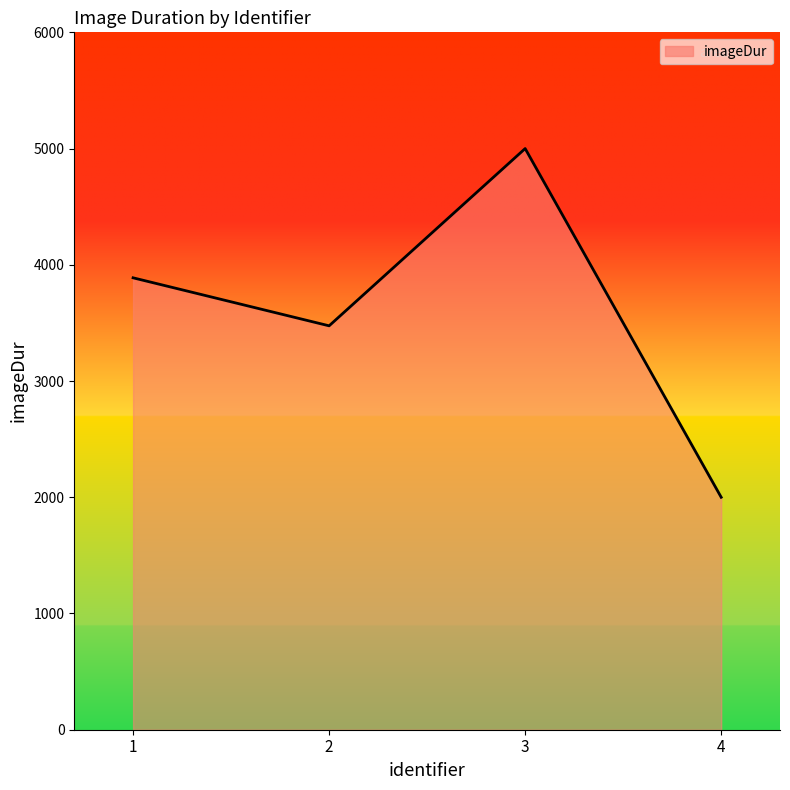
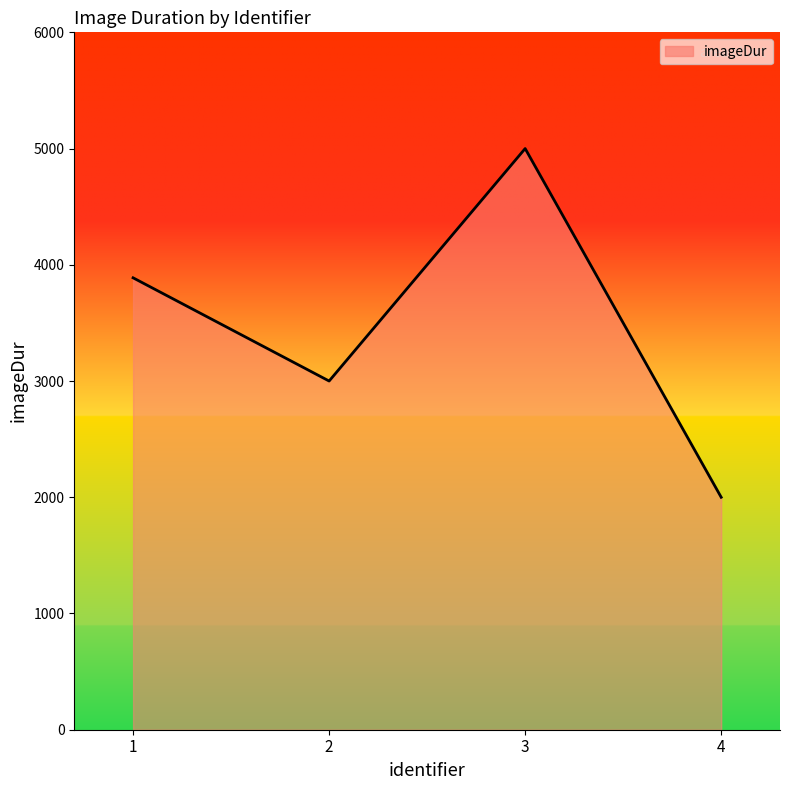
  {
    "1": 3890,
-   "2": 3480,
+   "2": 3000,
    "3": 5000,
    "4": 2000
  }
